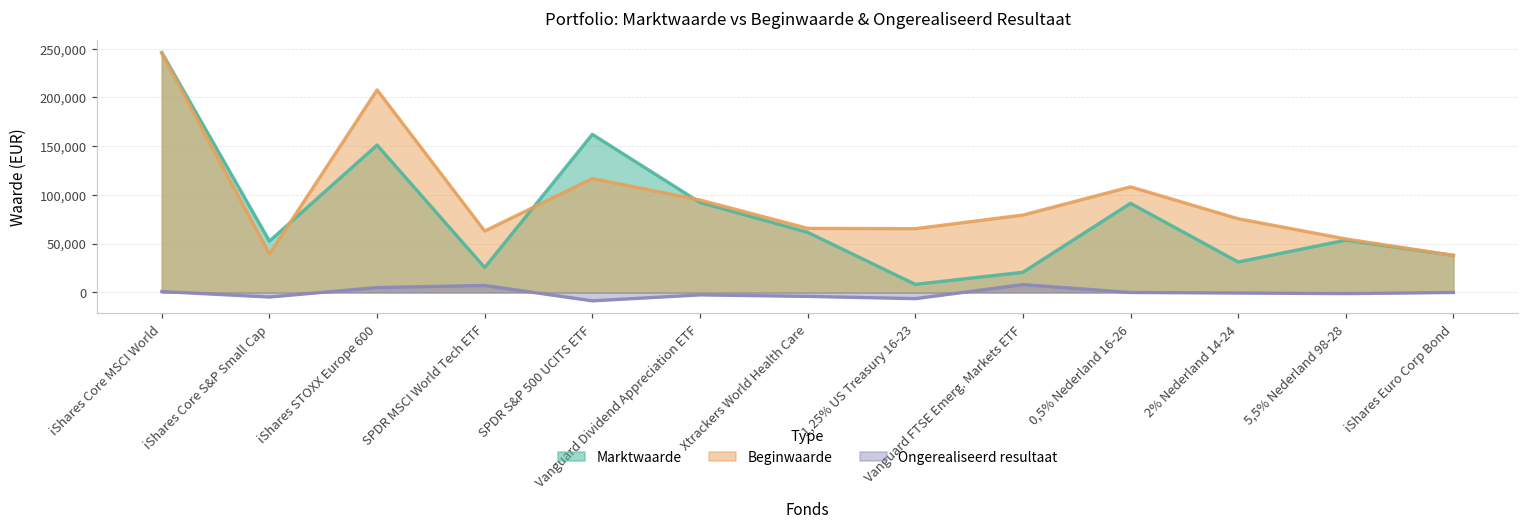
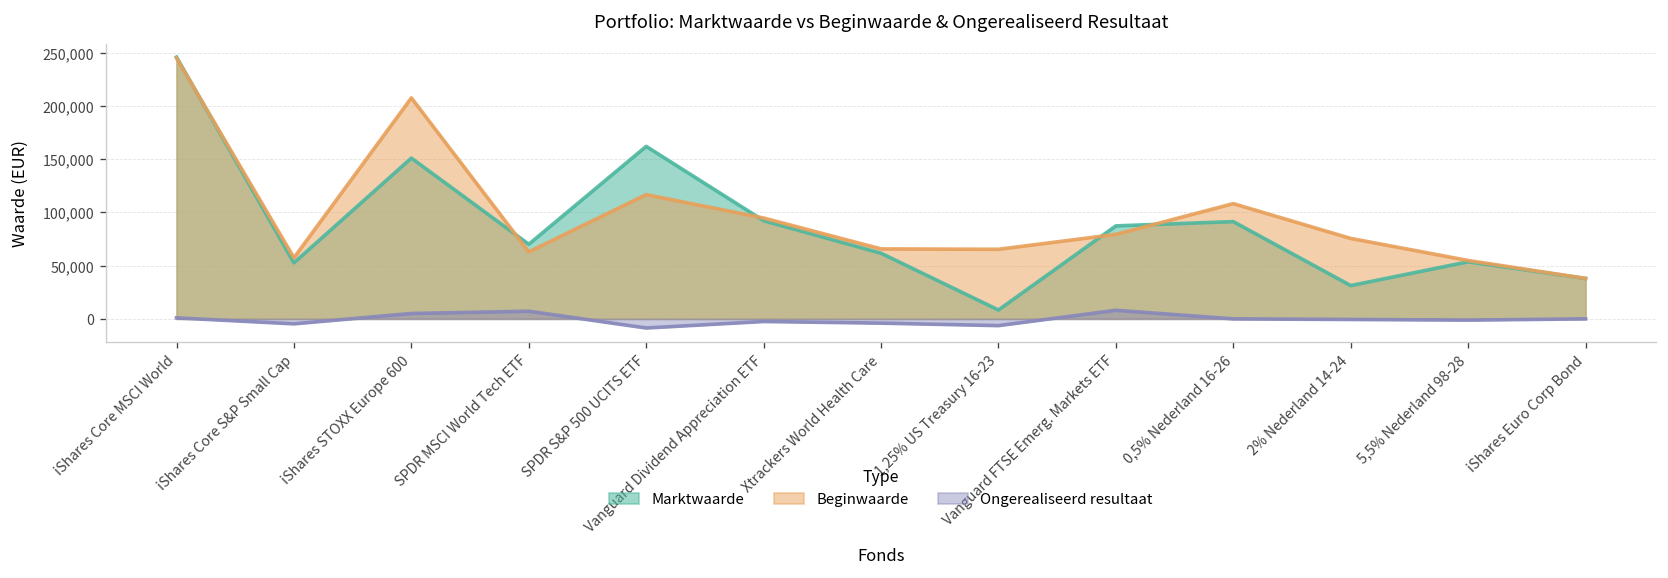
  {
    "Marktwaarde": {
      "iShares Core S&P Small Cap": "50,000",
      "iShares STOXX Europe 600": "150,000",
-     "SPDR MSCI World Tech ETF": "30,000",
+     "SPDR MSCI World Tech ETF": "70,000",
      "SPDR S&P 500 UCITS ETF": "160,000",
      "Xtrackers World Health Care": "60,000",
      "1,25% US Treasury 16-23": "10,000",
-     "Vanguard FTSE Emerg. Markets ETF": "20,000",
+     "Vanguard FTSE Emerg. Markets ETF": "90,000",
      "0,5% Nederland 16-26": "90,000",
      "2% Nederland 14-24": "30,000"
    },
    "Beginwaarde": {
-     "iShares Core S&P Small Cap": "40,000",
+     "iShares Core S&P Small Cap": "60,000",
      "iShares STOXX Europe 600": "210,000",
      "SPDR MSCI World Tech ETF": "60,000",
      "SPDR S&P 500 UCITS ETF": "120,000",
      "Xtrackers World Health Care": "70,000",
      "1,25% US Treasury 16-23": "70,000",
      "Vanguard FTSE Emerg. Markets ETF": "80,000",
      "0,5% Nederland 16-26": "110,000",
      "2% Nederland 14-24": "80,000"
    }
  }
